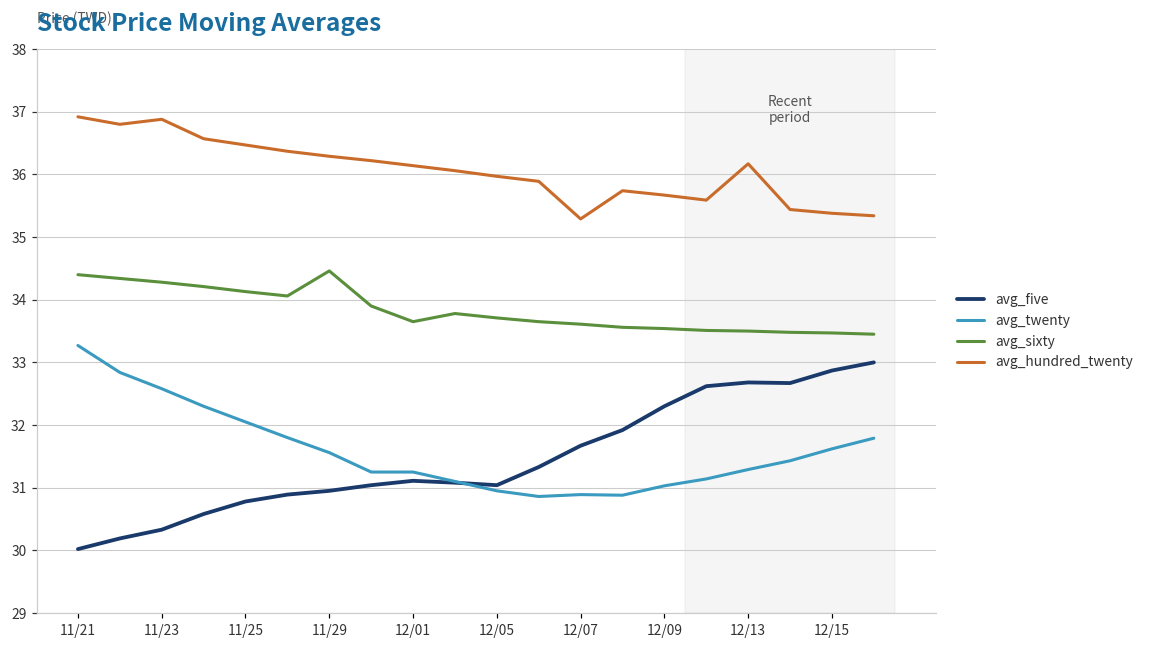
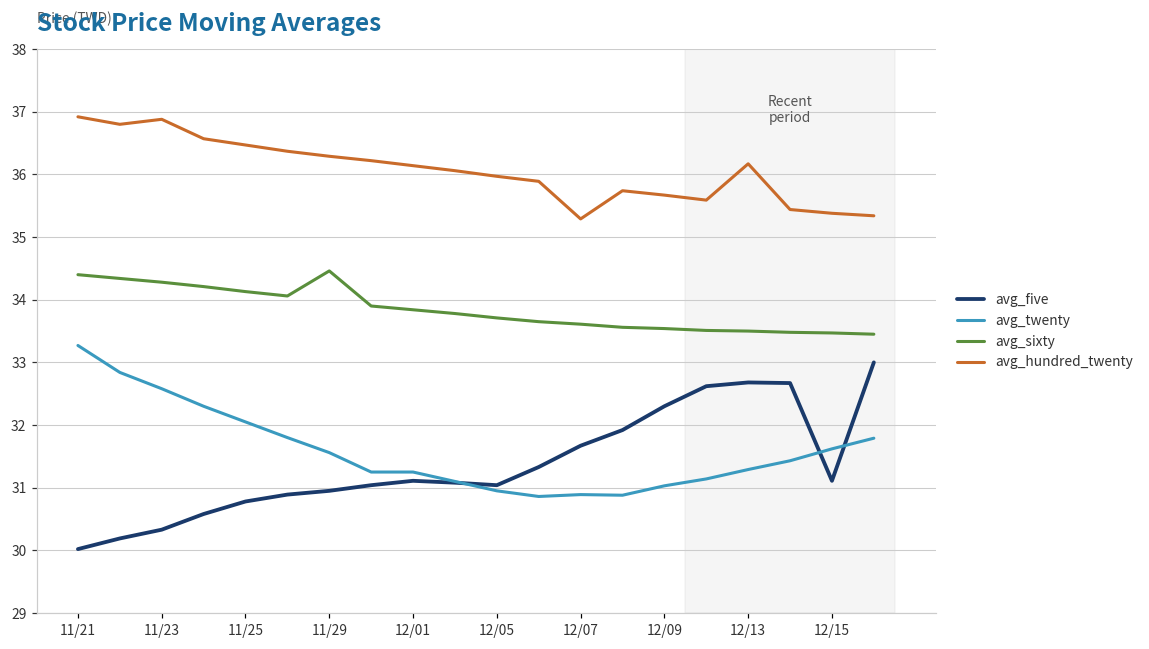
  {
    "avg_five": {
      "11/21": 30.0,
      "11/23": 30.3,
      "11/25": 30.8,
      "11/29": 31.0,
      "12/01": 31.1,
      "12/05": 31.0,
      "12/07": 31.7,
      "12/09": 32.3,
      "12/13": 32.7,
-     "12/15": 32.9
+     "12/15": 31.1
    },
    "avg_twenty": {
      "11/21": 33.3,
      "11/23": 32.6,
      "11/25": 32.1,
      "11/29": 31.6,
      "12/01": 31.3,
      "12/05": 31.0,
      "12/07": 30.9,
      "12/09": 31.0,
      "12/13": 31.3,
      "12/15": 31.6
    },
    "avg_sixty": {
      "11/21": 34.4,
      "11/23": 34.3,
      "11/25": 34.1,
      "11/29": 34.5,
-     "12/01": 33.7,
+     "12/01": 33.8,
      "12/05": 33.7,
      "12/07": 33.6,
      "12/09": 33.5,
      "12/13": 33.5,
      "12/15": 33.5
    },
    "avg_hundred_twenty": {
      "11/21": 36.9,
      "11/23": 36.9,
      "11/25": 36.5,
      "11/29": 36.3,
      "12/01": 36.1,
      "12/05": 36.0,
      "12/07": 35.3,
      "12/09": 35.7,
      "12/13": 36.2,
      "12/15": 35.4
    }
  }
